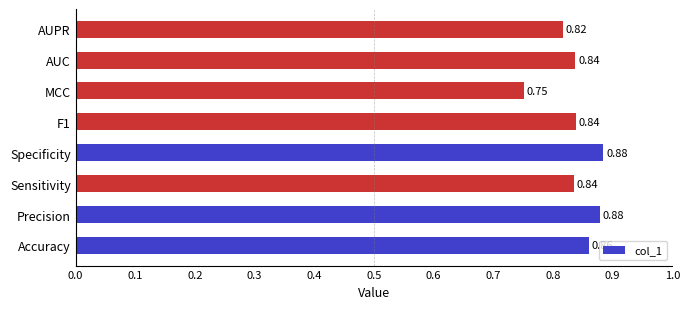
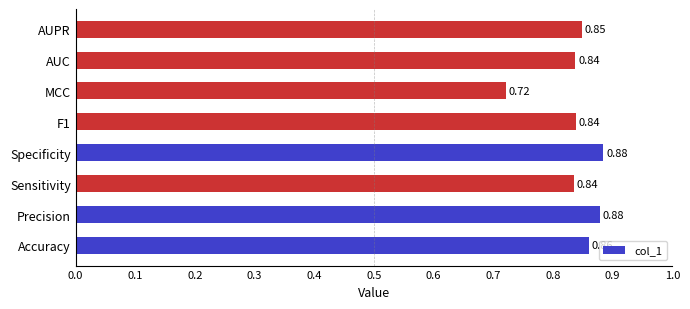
  {
-   "AUPR": 0.82,
+   "AUPR": 0.85,
    "AUC": 0.84,
-   "MCC": 0.75,
+   "MCC": 0.72,
    "F1": 0.84,
    "Specificity": 0.88,
    "Sensitivity": 0.84,
    "Precision": 0.88
  }
